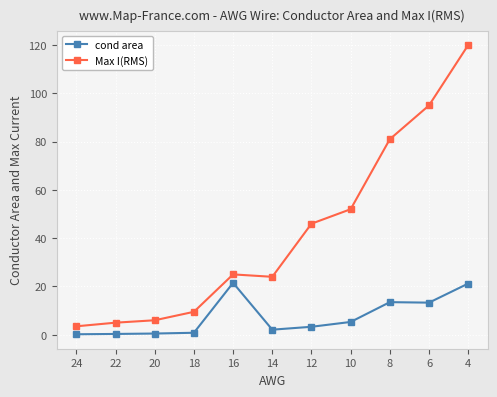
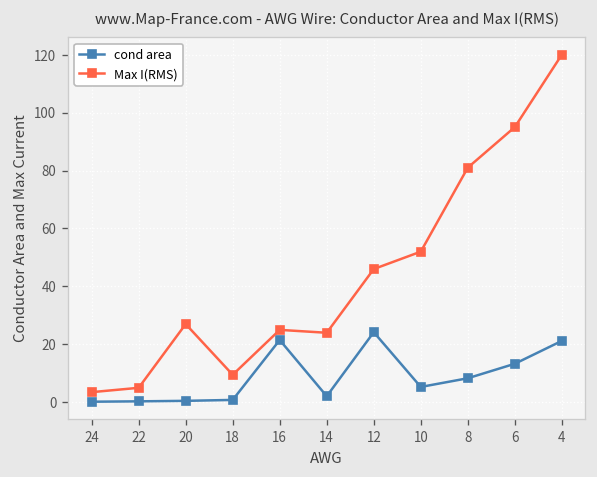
  {
    "cond area": {
      "24": 0,
      "22": 0,
      "20": 1,
      "18": 1,
      "16": 22,
      "14": 2,
-     "12": 3,
+     "12": 24,
      "10": 5,
-     "8": 14,
+     "8": 8,
      "6": 13,
      "4": 21
    },
    "Max I(RMS)": {
      "24": 4,
      "22": 5,
-     "20": 6,
+     "20": 27,
      "18": 10,
      "16": 25,
      "14": 24,
      "12": 46,
      "10": 52,
      "8": 81,
      "6": 95,
      "4": 120
    }
  }
